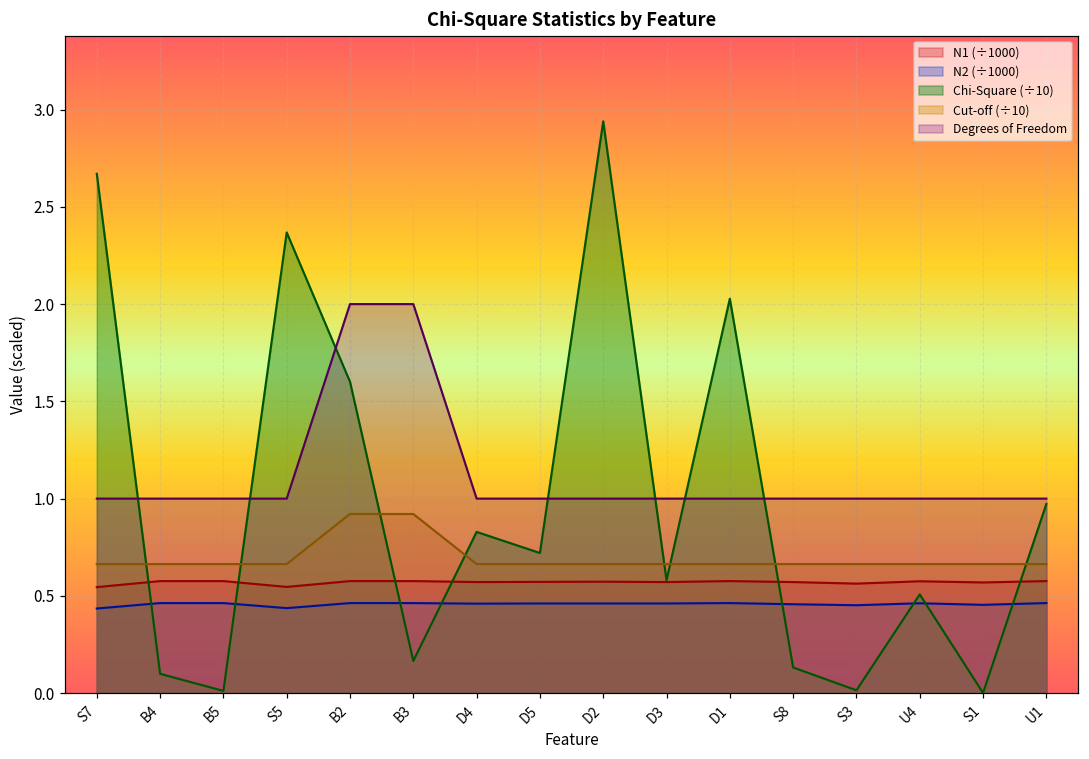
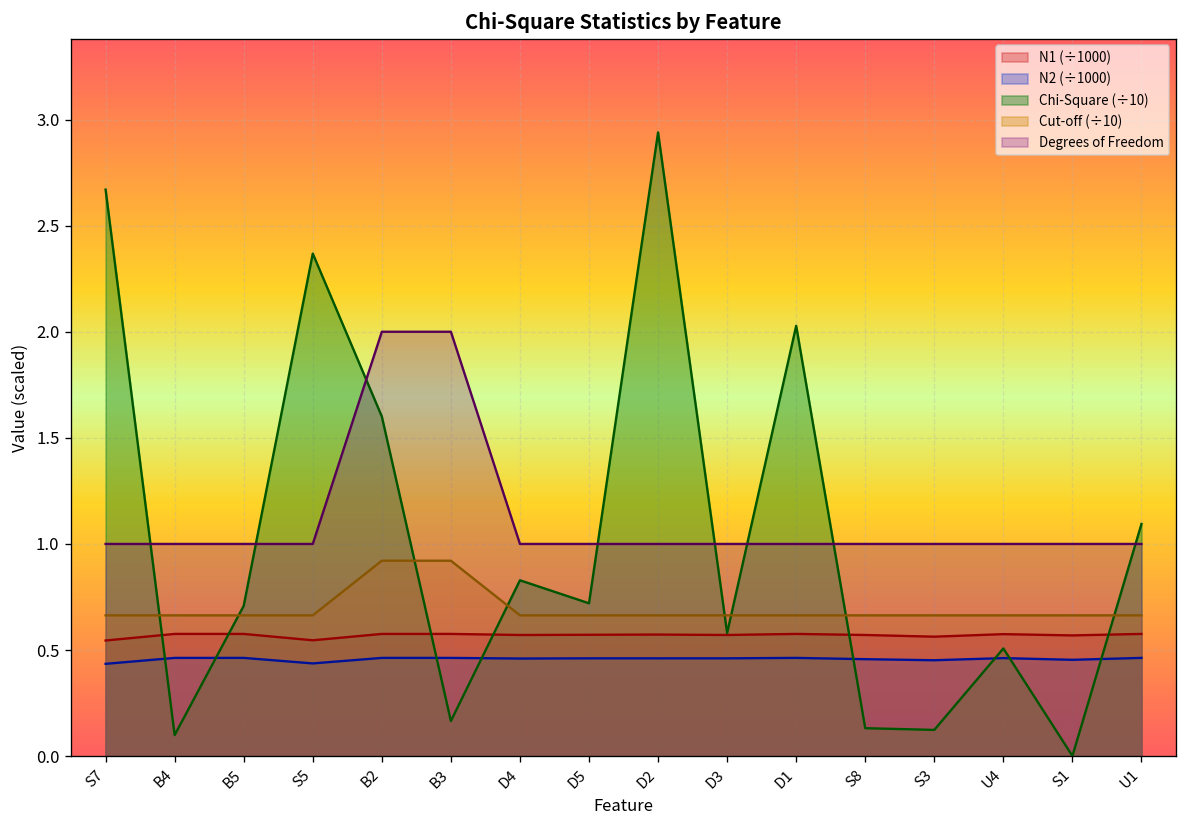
  {
    "N2 (÷1000)": {
      "S7": 0.44,
      "B4": 0.46,
      "B5": 0.46,
      "S5": 0.44,
      "B2": 0.46,
      "B3": 0.46,
      "D4": 0.46,
      "D5": 0.46,
      "D2": 0.46,
      "D3": 0.46,
      "D1": 0.46,
      "S8": 0.46,
      "S3": 0.45,
      "U4": 0.46,
      "S1": 0.45,
      "U1": 0.46
    },
    "Chi-Square (÷10)": {
      "S7": 2.67,
      "B4": 0.10,
-     "B5": 0.01,
+     "B5": 0.71,
      "S5": 2.37,
      "B2": 1.60,
      "B3": 0.17,
      "D4": 0.83,
      "D5": 0.72,
      "D2": 2.94,
      "D1": 2.03,
      "S8": 0.13,
-     "S3": 0.01,
+     "S3": 0.12,
      "U4": 0.51,
      "S1": 0.00,
-     "U1": 0.97
+     "U1": 1.09
    },
    "Degrees of Freedom": {
      "S7": 1.00,
      "B4": 1.00,
      "B5": 1.00,
      "S5": 1.00,
      "B2": 2.00,
      "B3": 2.00,
      "D4": 1.00,
      "D5": 1.00,
      "D2": 1.00,
      "D3": 1.00,
      "D1": 1.00,
      "S8": 1.00,
      "S3": 1.00,
      "U4": 1.00,
      "S1": 1.00,
      "U1": 1.00
    }
  }
